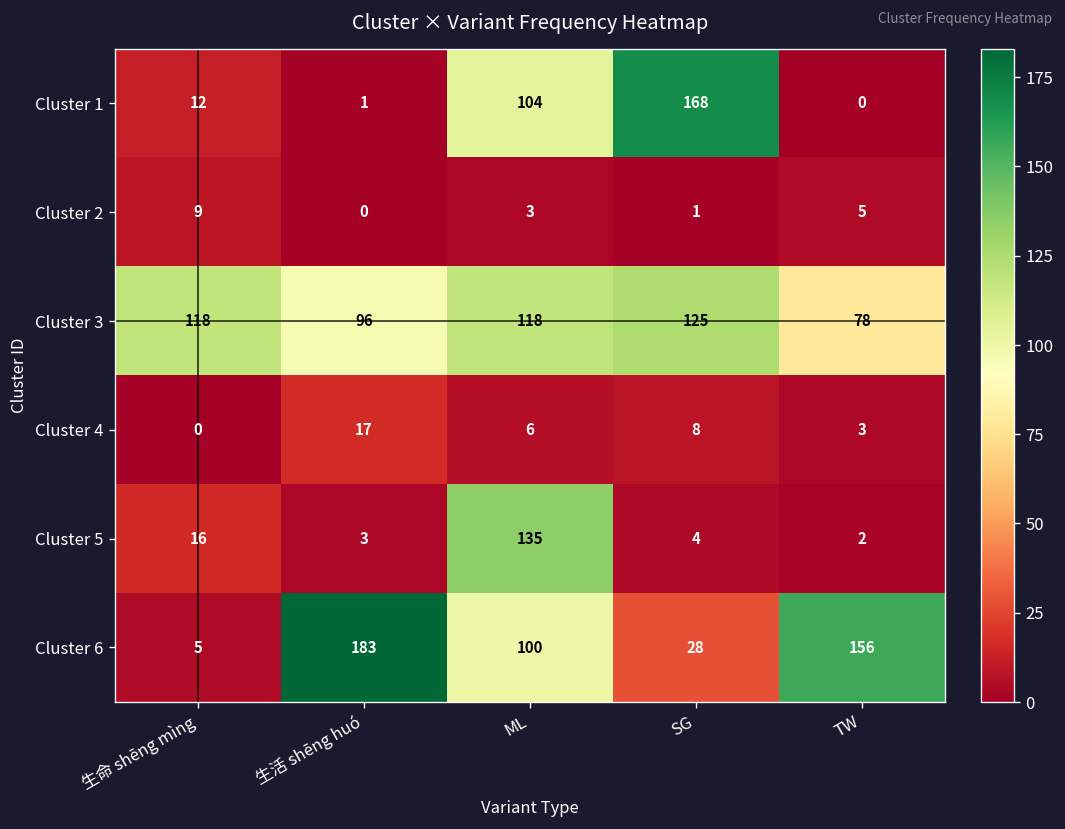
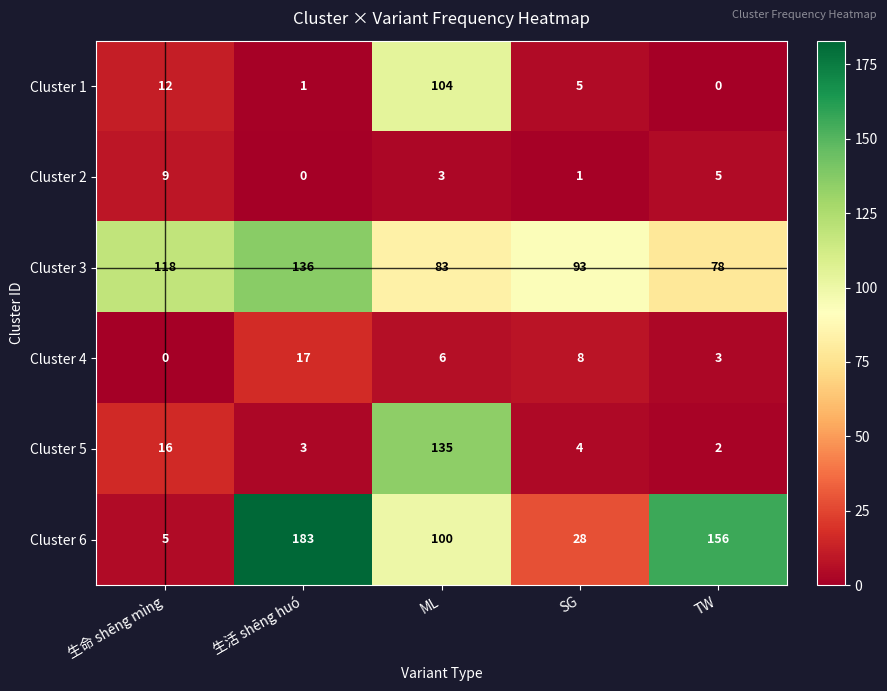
  {
    "Cluster 1": {
      "生命 shēng mìng": 12,
      "生活 shēng huó": 1,
      "ML": 104,
-     "SG": 168,
+     "SG": 5,
      "TW": 0
    },
    "Cluster 2": {
      "生命 shēng mìng": 9,
      "生活 shēng huó": 0,
      "ML": 3,
      "SG": 1,
      "TW": 5
    },
    "Cluster 3": {
      "生命 shēng mìng": 118,
-     "生活 shēng huó": 96,
-     "ML": 118,
-     "SG": 125,
+     "生活 shēng huó": 136,
+     "ML": 83,
+     "SG": 93,
      "TW": 78
    },
    "Cluster 4": {
      "生命 shēng mìng": 0,
      "生活 shēng huó": 17,
      "ML": 6,
      "SG": 8,
      "TW": 3
    },
    "Cluster 5": {
      "生命 shēng mìng": 16,
      "生活 shēng huó": 3,
      "ML": 135,
      "SG": 4,
      "TW": 2
    },
    "Cluster 6": {
      "生命 shēng mìng": 5,
      "生活 shēng huó": 183,
      "ML": 100,
      "SG": 28,
      "TW": 156
    }
  }
